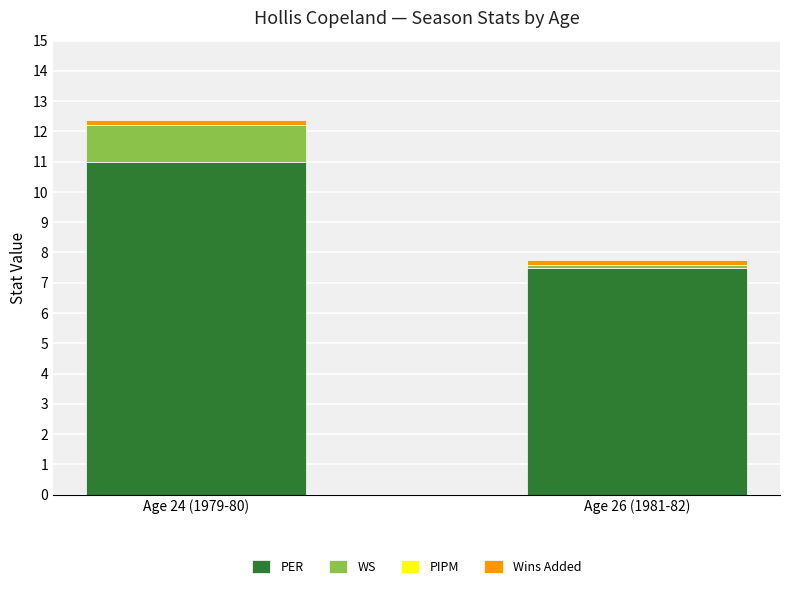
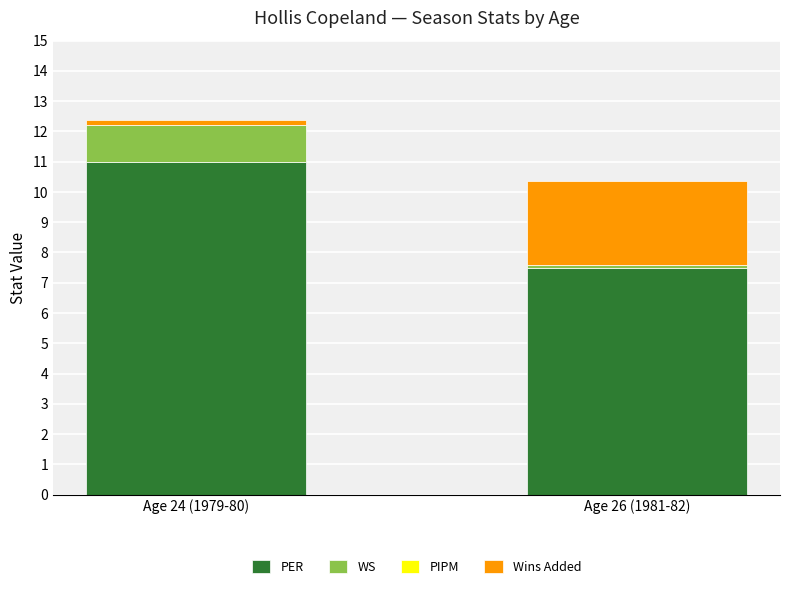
  {
    "PER": {
      "Age 24 (1979-80)": 11.0,
      "Age 26 (1981-82)": 7.5
    },
    "Wins Added": {
      "Age 24 (1979-80)": 0.2,
-     "Age 26 (1981-82)": 0.2
+     "Age 26 (1981-82)": 2.8
    }
  }
